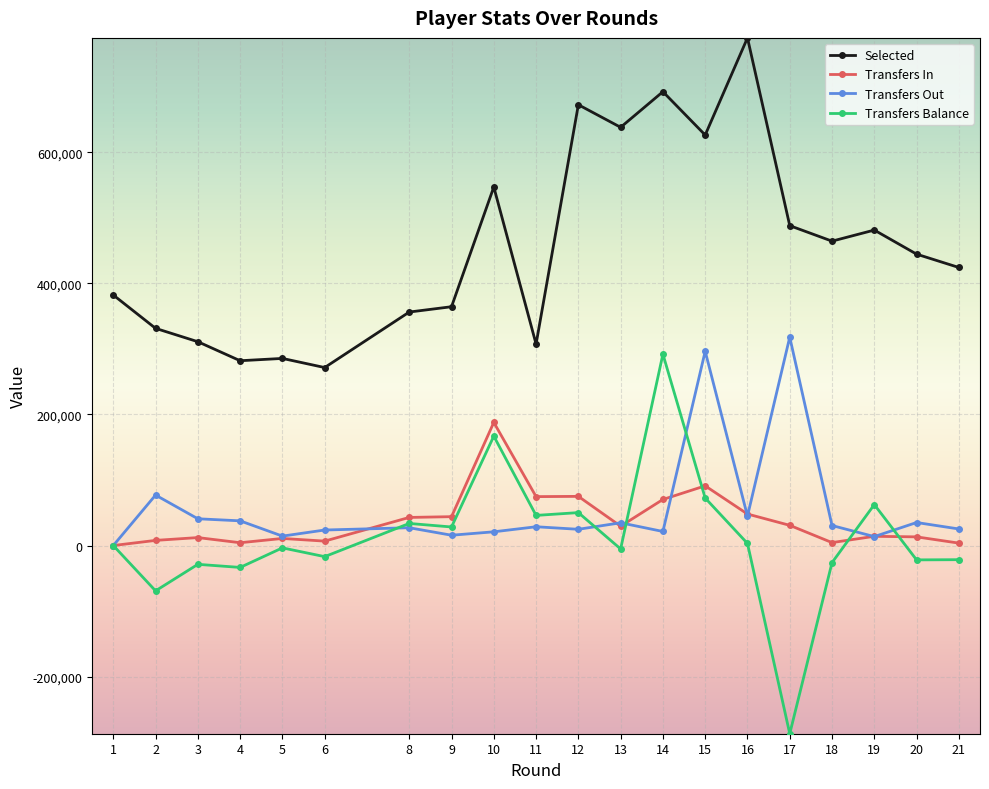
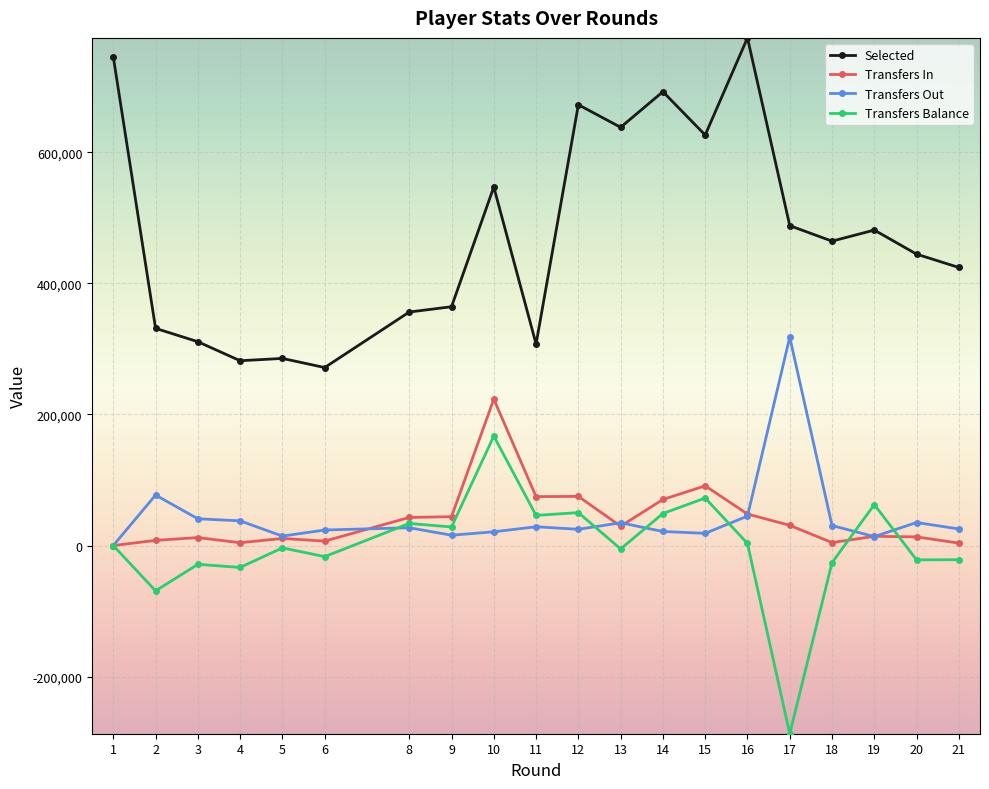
  {
    "Selected": {
-     "1": "380,000",
+     "1": "750,000",
      "2": "330,000",
      "3": "310,000",
      "4": "280,000",
      "5": "290,000",
      "6": "270,000",
      "8": "360,000",
      "9": "360,000",
      "10": "550,000",
      "11": "310,000",
      "12": "670,000",
      "13": "640,000",
      "14": "690,000",
      "15": "630,000",
      "16": "770,000",
      "17": "490,000",
      "18": "460,000",
      "19": "480,000",
      "20": "440,000",
      "21": "420,000"
    },
    "Transfers In": {
      "2": "10,000",
      "3": "10,000",
      "4": "0",
      "6": "10,000",
      "8": "40,000",
      "9": "40,000",
-     "10": "190,000",
+     "10": "220,000",
      "11": "70,000",
      "12": "80,000",
      "13": "30,000",
      "14": "70,000",
      "15": "90,000",
      "17": "30,000",
      "18": "0",
      "20": "10,000",
      "21": "0"
    },
    "Transfers Out": {
      "2": "80,000",
      "3": "40,000",
      "4": "40,000",
      "6": "20,000",
      "8": "30,000",
      "9": "20,000",
      "10": "20,000",
      "11": "30,000",
      "12": "20,000",
      "13": "30,000",
      "14": "20,000",
-     "15": "300,000",
+     "15": "20,000",
      "17": "320,000",
      "18": "30,000",
      "20": "40,000",
      "21": "30,000"
    },
    "Transfers Balance": {
      "2": "-70,000",
      "3": "-30,000",
      "4": "-30,000",
      "5": "0",
      "6": "-20,000",
      "8": "30,000",
      "9": "30,000",
      "10": "170,000",
      "11": "50,000",
      "12": "50,000",
      "13": "-10,000",
-     "14": "290,000",
+     "14": "50,000",
      "15": "70,000",
      "16": "0",
      "17": "-290,000",
      "18": "-30,000",
      "19": "60,000",
      "20": "-20,000",
      "21": "-20,000"
    }
  }
